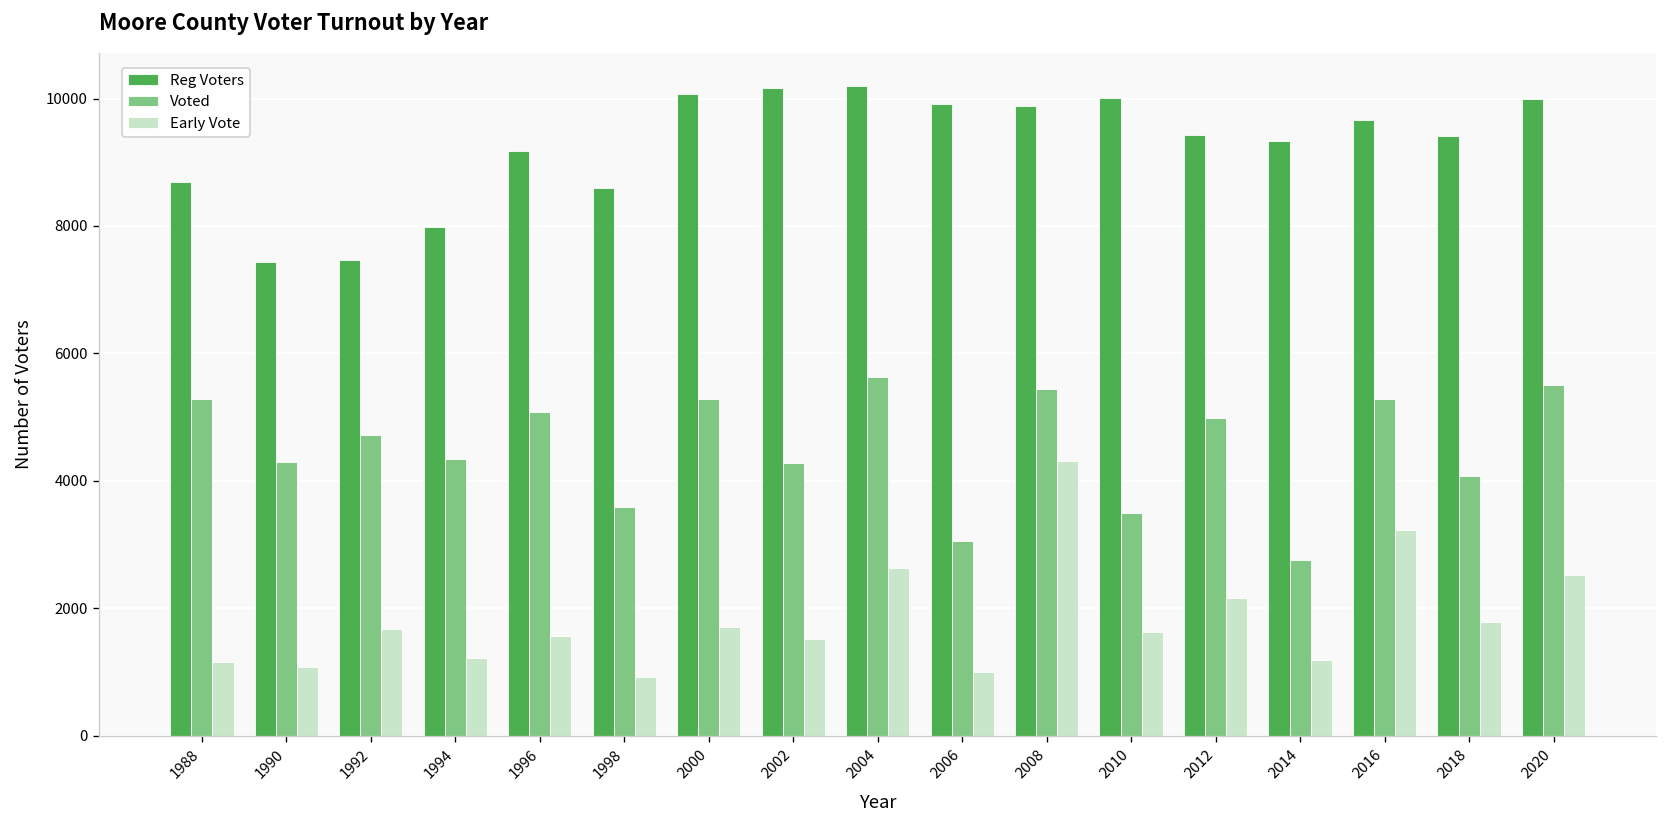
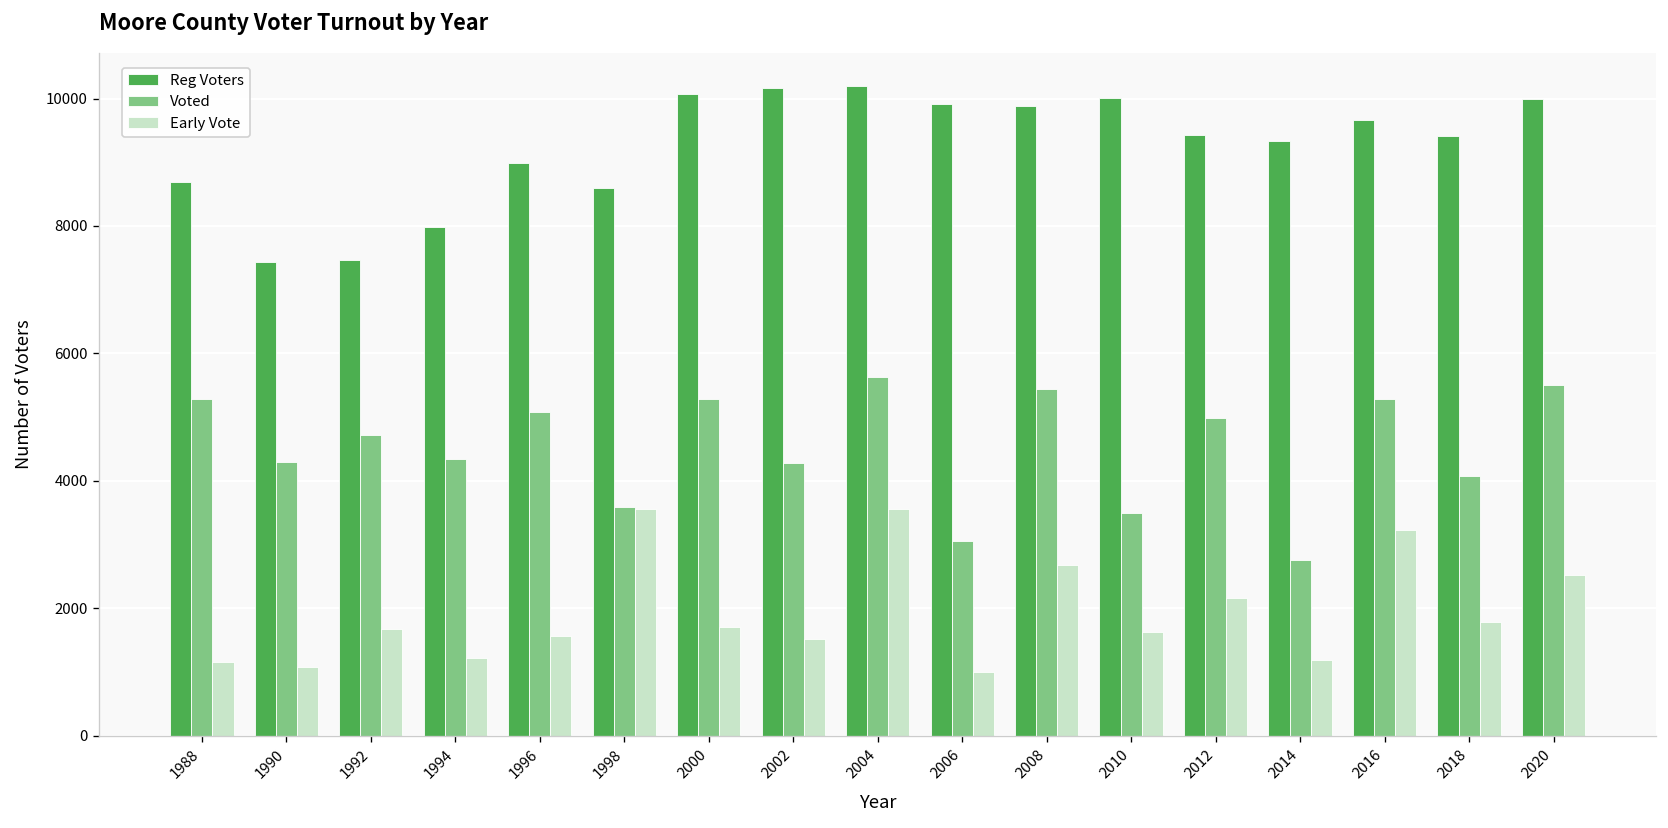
  {
    "Reg Voters": {
      "1988": 8700,
      "1990": 7400,
      "1992": 7500,
      "1994": 8000,
-     "1996": 9200,
+     "1996": 9000,
      "1998": 8600,
      "2000": 10100,
      "2002": 10200,
      "2004": 10200,
      "2006": 9900,
      "2008": 9900,
      "2010": 10000,
      "2012": 9400,
      "2014": 9300,
      "2016": 9700,
      "2018": 9400,
      "2020": 10000
    },
    "Voted": {
      "1988": 5300,
      "1990": 4300,
      "1992": 4700,
      "1994": 4300,
      "1996": 5100,
      "1998": 3600,
      "2000": 5300,
      "2002": 4300,
      "2004": 5600,
      "2006": 3100,
      "2008": 5400,
      "2010": 3500,
      "2012": 5000,
      "2014": 2800,
      "2016": 5300,
      "2018": 4100,
      "2020": 5500
    },
    "Early Vote": {
      "1988": 1200,
      "1990": 1100,
      "1992": 1700,
      "1994": 1200,
      "1996": 1600,
-     "1998": 900,
+     "1998": 3600,
      "2000": 1700,
      "2002": 1500,
-     "2004": 2600,
+     "2004": 3600,
      "2006": 1000,
-     "2008": 4300,
+     "2008": 2700,
      "2010": 1600,
      "2012": 2200,
      "2014": 1200,
      "2016": 3200,
      "2018": 1800,
      "2020": 2500
    }
  }
